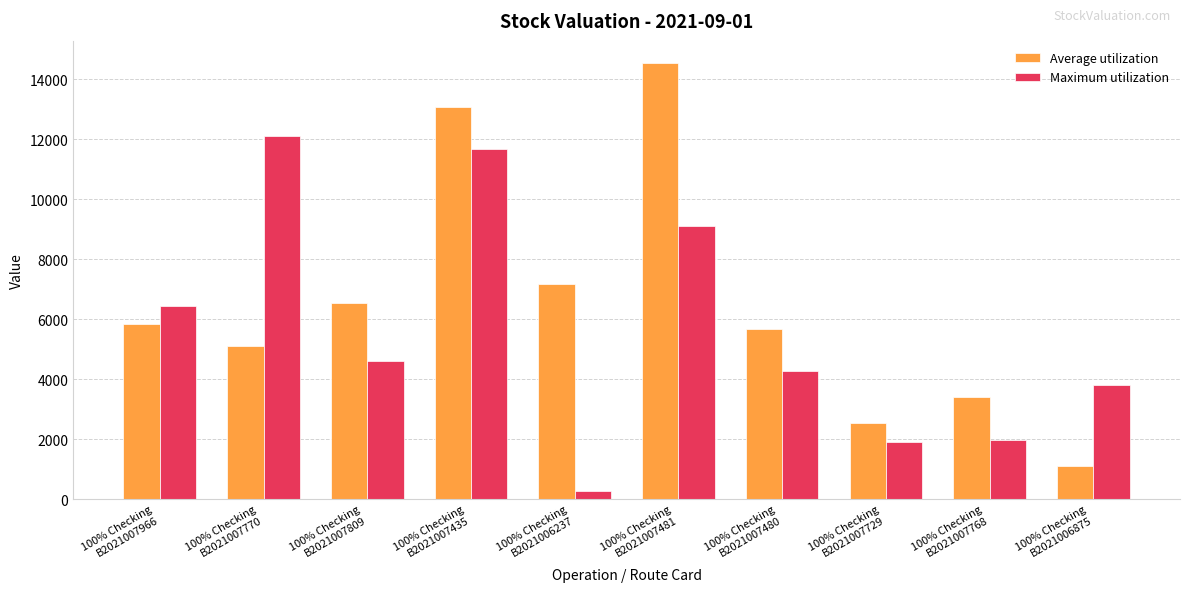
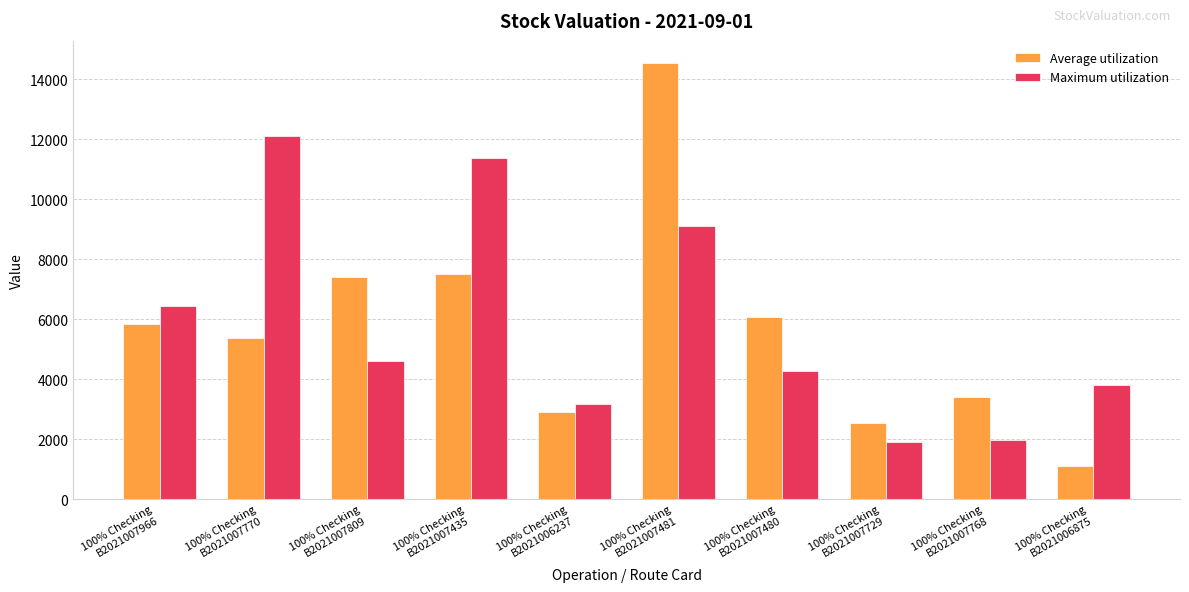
  {
    "Average utilization": {
      "100% Checking B2021007966": 5800,
-     "100% Checking B2021007770": 5100,
-     "100% Checking B2021007809": 6500,
-     "100% Checking B2021007435": 13100,
-     "100% Checking B2021006237": 7200,
+     "100% Checking B2021007770": 5400,
+     "100% Checking B2021007809": 7400,
+     "100% Checking B2021007435": 7500,
+     "100% Checking B2021006237": 2900,
      "100% Checking B2021007481": 14500,
-     "100% Checking B2021007480": 5700,
+     "100% Checking B2021007480": 6100,
      "100% Checking B2021007729": 2500,
      "100% Checking B2021007768": 3400,
      "100% Checking B2021006875": 1100
    },
    "Maximum utilization": {
      "100% Checking B2021007966": 6400,
      "100% Checking B2021007770": 12100,
      "100% Checking B2021007809": 4600,
-     "100% Checking B2021007435": 11700,
-     "100% Checking B2021006237": 300,
+     "100% Checking B2021007435": 11400,
+     "100% Checking B2021006237": 3200,
      "100% Checking B2021007481": 9100,
      "100% Checking B2021007480": 4300,
      "100% Checking B2021007729": 1900,
      "100% Checking B2021007768": 2000,
      "100% Checking B2021006875": 3800
    }
  }
